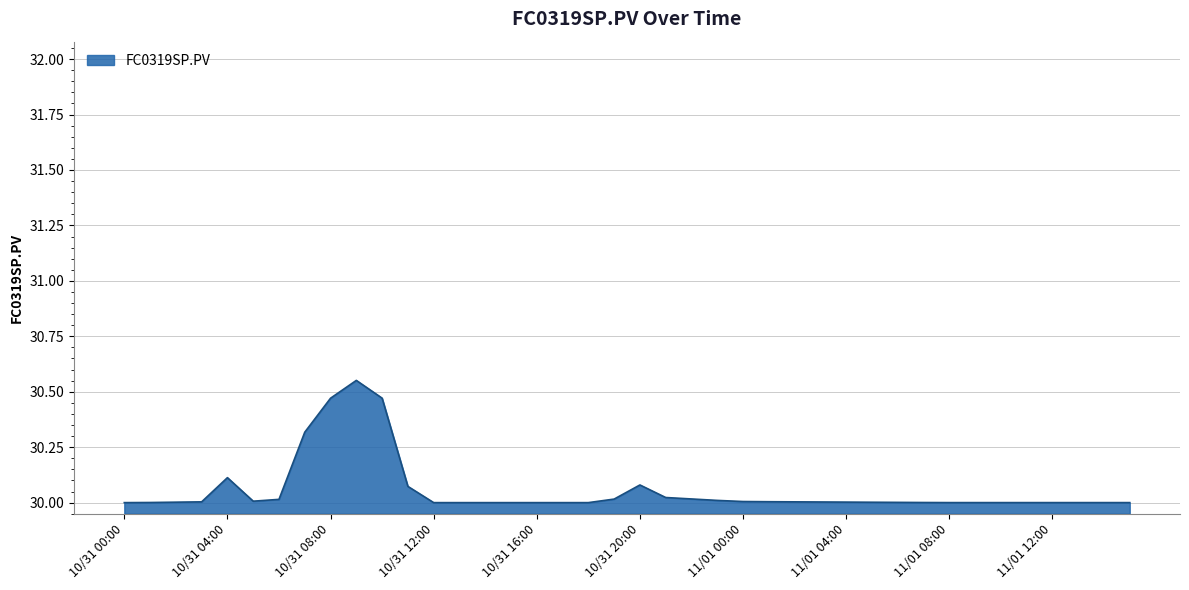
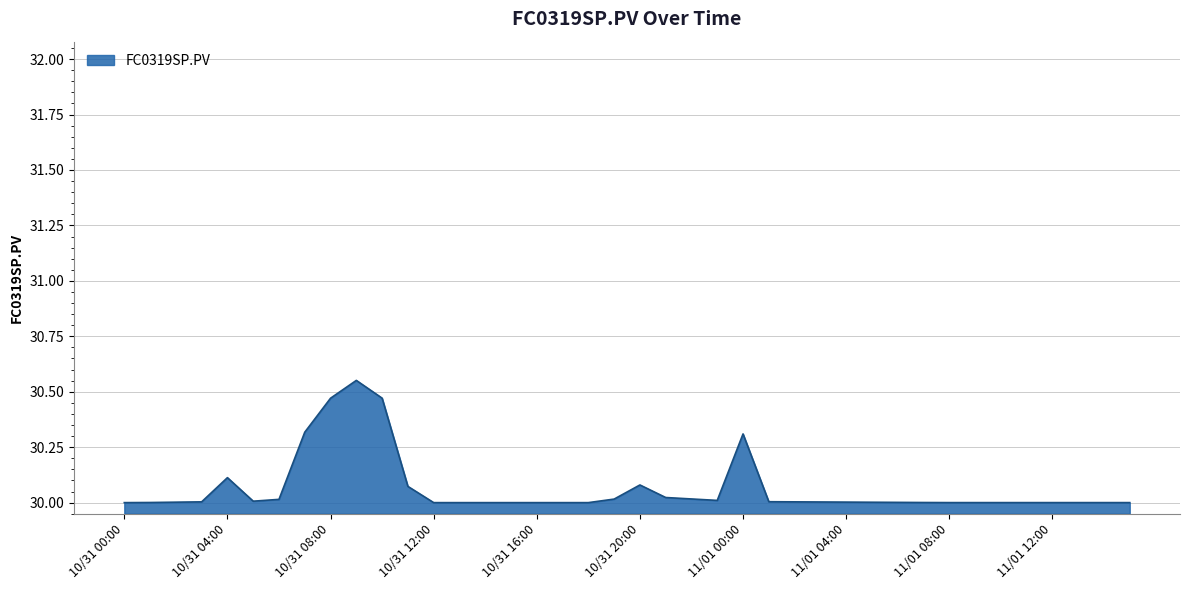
  {
    "10/31 00:00": 30.00,
    "10/31 04:00": 30.11,
    "10/31 08:00": 30.47,
    "10/31 12:00": 30.00,
    "10/31 16:00": 30.00,
    "10/31 20:00": 30.08,
-   "11/01 00:00": 30.00,
+   "11/01 00:00": 30.31,
    "11/01 04:00": 30.00,
    "11/01 08:00": 30.00,
    "11/01 12:00": 30.00
  }
